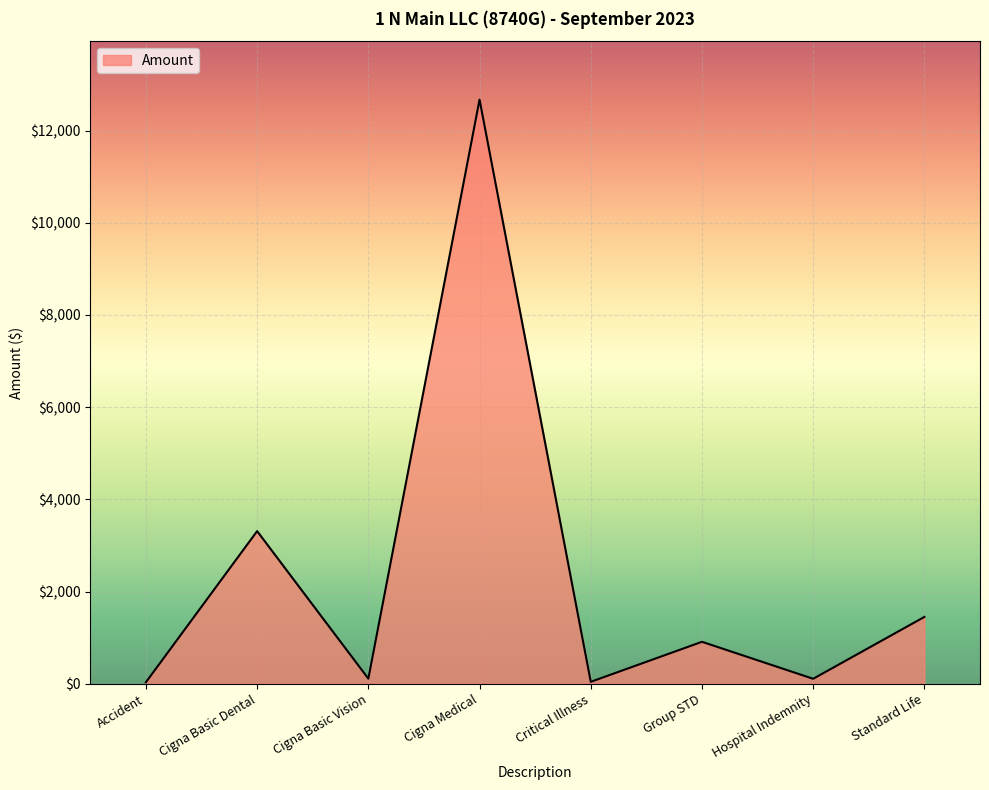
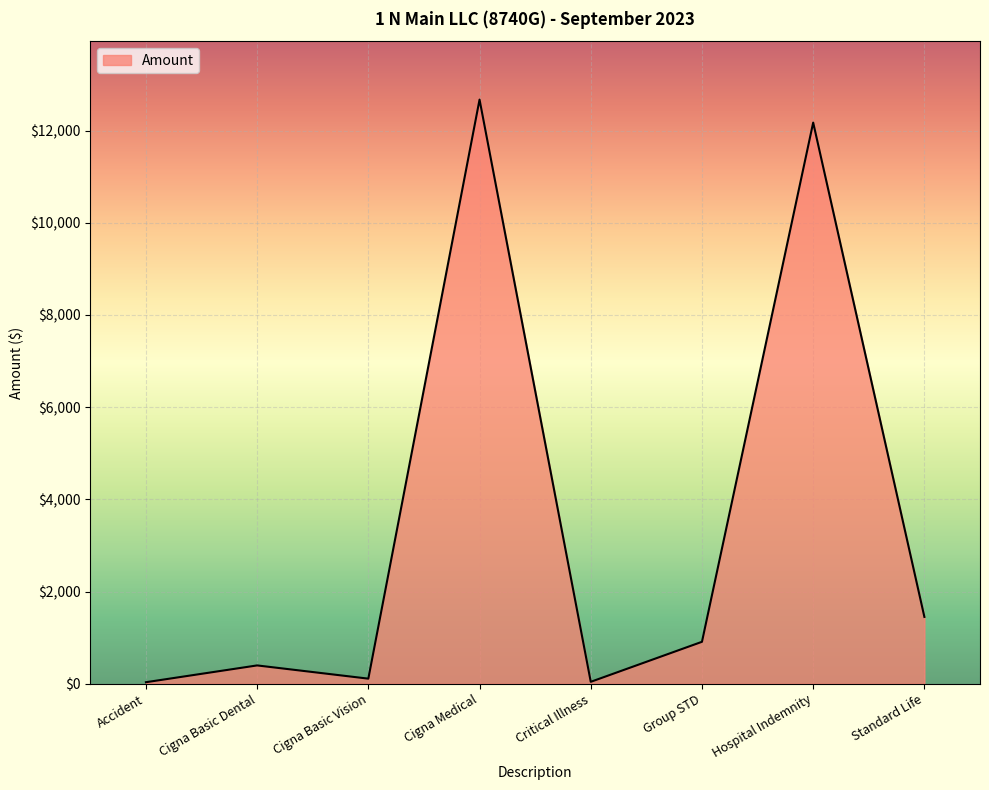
  {
    "Accident": "$0",
-   "Cigna Basic Dental": "$3,300",
+   "Cigna Basic Dental": "$400",
    "Cigna Basic Vision": "$100",
    "Cigna Medical": "$12,700",
    "Critical Illness": "$0",
    "Group STD": "$900",
-   "Hospital Indemnity": "$100",
+   "Hospital Indemnity": "$12,200",
    "Standard Life": "$1,400"
  }
